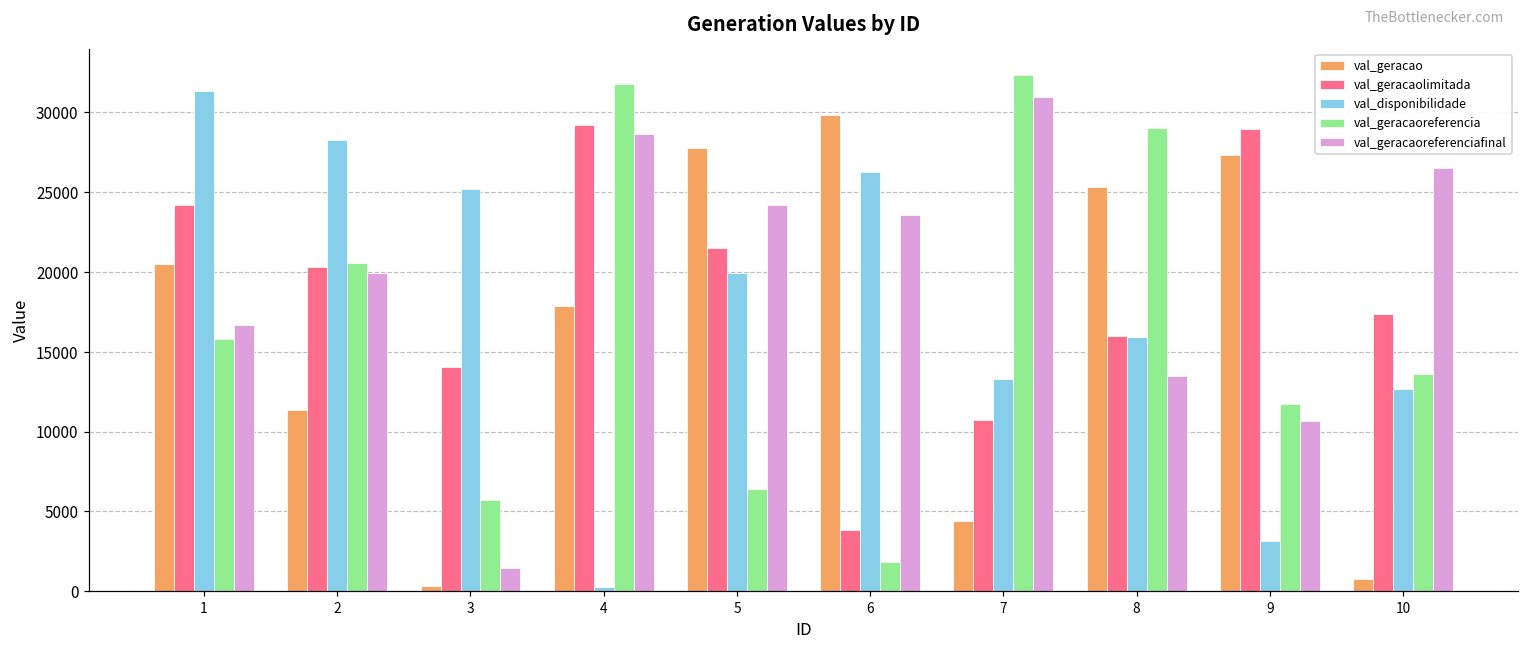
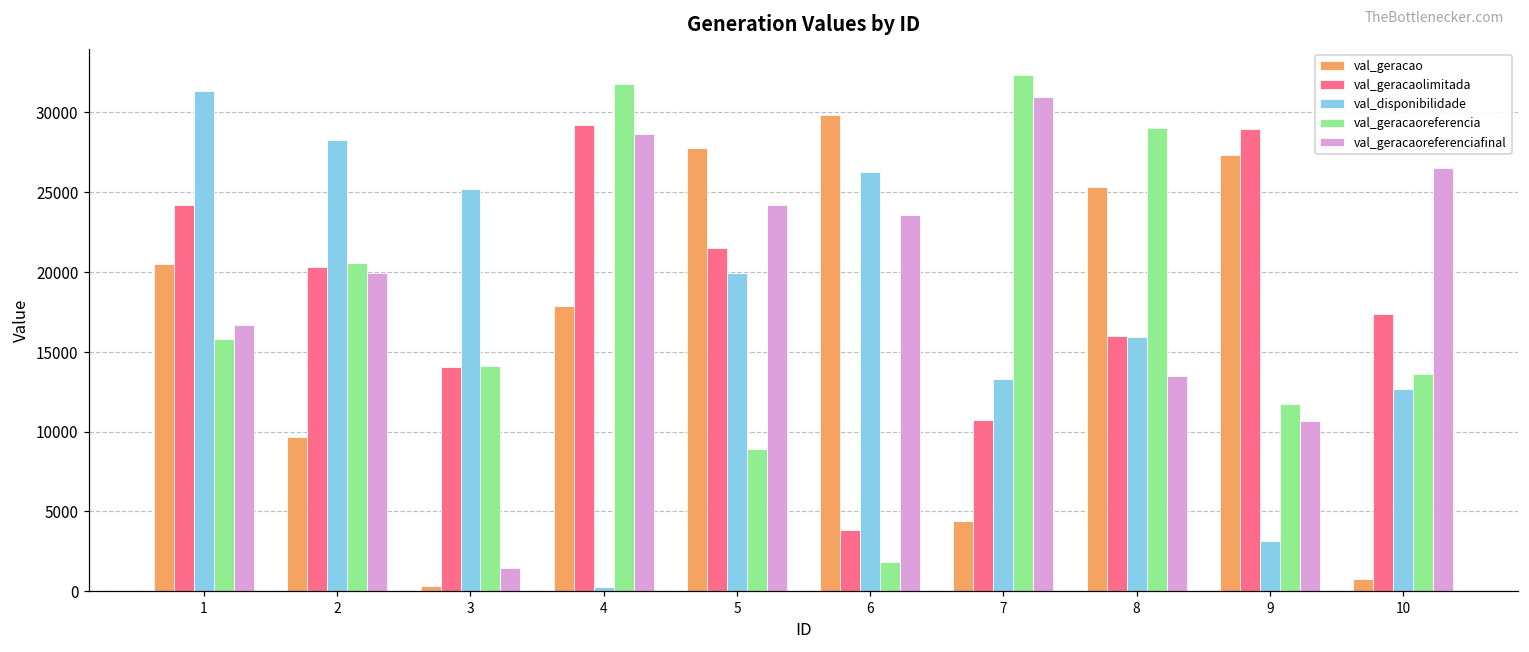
  {
    "val_geracao": {
      "1": 20500,
-     "2": 11300,
+     "2": 9600,
      "3": 300,
      "4": 17800,
      "5": 27800,
      "6": 29800,
      "7": 4400,
      "8": 25300,
      "9": 27300,
      "10": 700
    },
    "val_geracaolimitada": {
      "1": 24200,
      "2": 20300,
      "3": 14100,
      "4": 29200,
      "5": 21500,
      "6": 3800,
      "7": 10700,
      "8": 16000,
      "9": 29000,
      "10": 17400
    },
    "val_disponibilidade": {
      "1": 31300,
      "2": 28300,
      "3": 25200,
      "4": 300,
      "5": 19900,
      "6": 26300,
      "7": 13300,
      "8": 15900,
      "9": 3200,
      "10": 12700
    },
    "val_geracaoreferencia": {
      "1": 15800,
      "2": 20600,
-     "3": 5700,
+     "3": 14100,
      "4": 31800,
-     "5": 6400,
+     "5": 8900,
      "6": 1900,
      "7": 32400,
      "8": 29000,
      "9": 11700,
      "10": 13600
    },
    "val_geracaoreferenciafinal": {
      "1": 16700,
      "2": 19900,
      "3": 1400,
      "4": 28600,
      "5": 24200,
      "6": 23600,
      "7": 31000,
      "8": 13500,
      "9": 10600,
      "10": 26500
    }
  }
